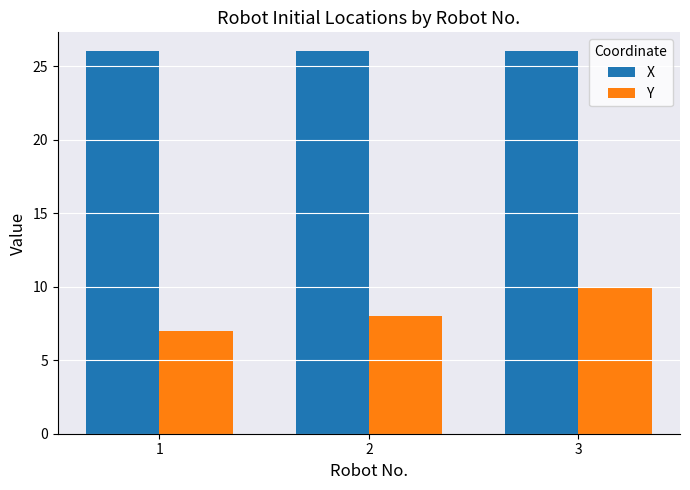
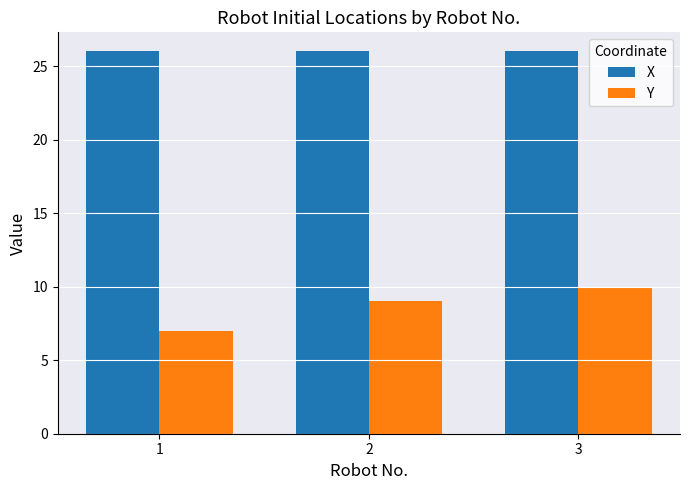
  {
    "X": {
      "1": 26,
      "2": 26,
      "3": 26
    },
    "Y": {
      "1": 7,
-     "2": 8,
+     "2": 9,
      "3": 10
    }
  }
